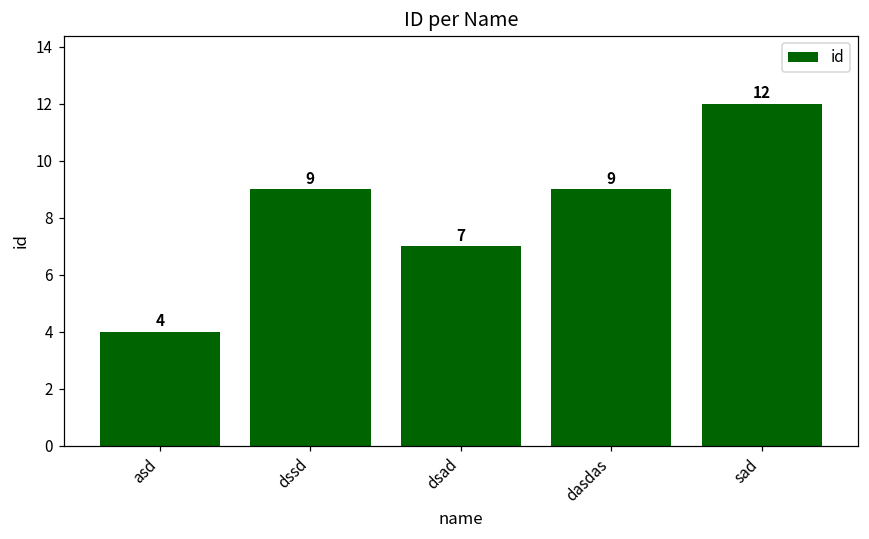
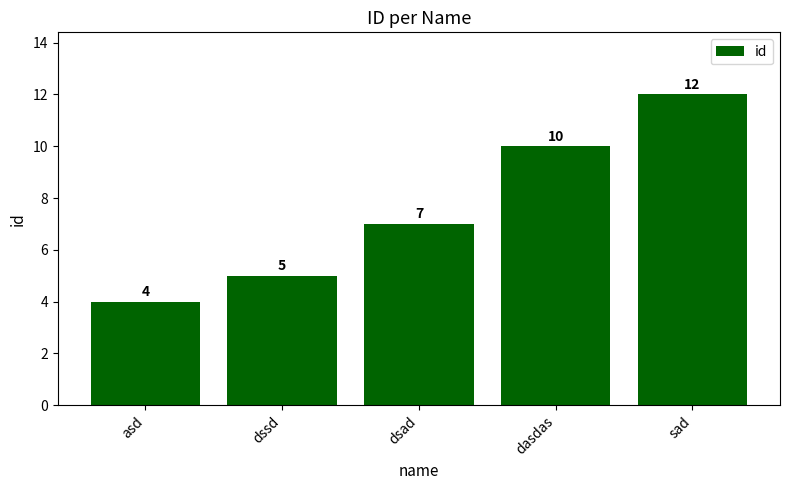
  {
    "asd": 4,
-   "dssd": 9,
+   "dssd": 5,
    "dsad": 7,
-   "dasdas": 9,
+   "dasdas": 10,
    "sad": 12
  }
